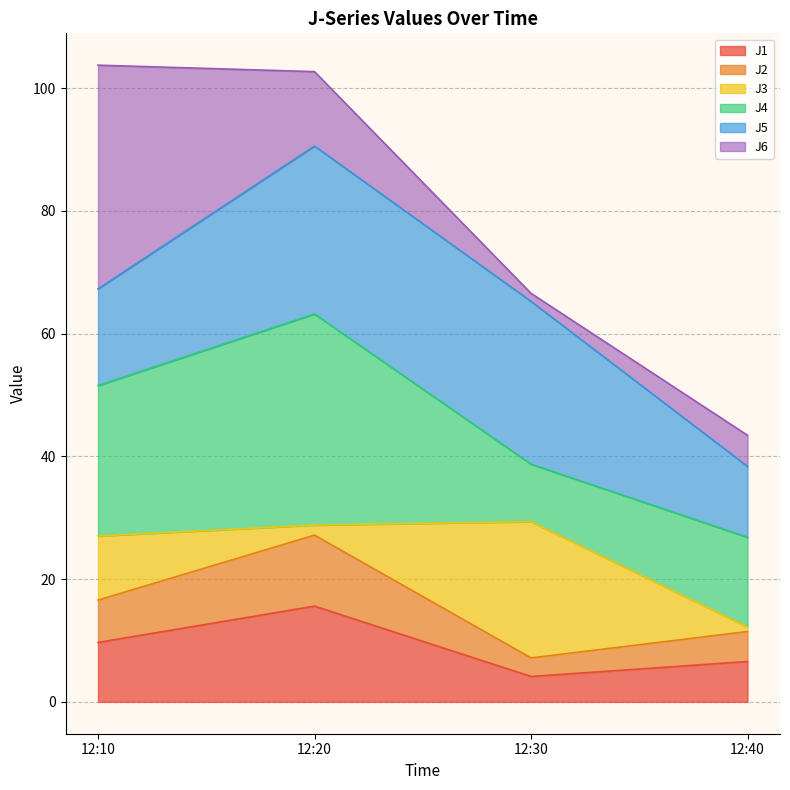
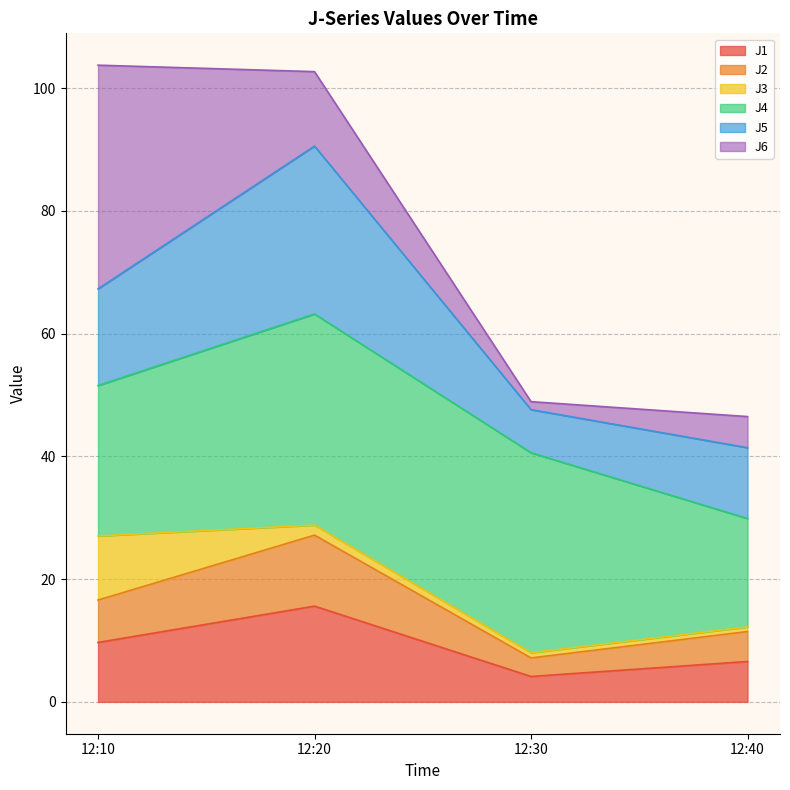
  {
    "J3": {
      "12:10": 10,
      "12:20": 2,
-     "12:30": 22,
+     "12:30": 1,
      "12:40": 1
    },
    "J4": {
      "12:10": 25,
      "12:20": 34,
-     "12:30": 9,
-     "12:40": 15
+     "12:30": 33,
+     "12:40": 18
    },
    "J5": {
      "12:10": 16,
      "12:20": 27,
-     "12:30": 27,
+     "12:30": 7,
      "12:40": 12
    },
    "J6": {
      "12:10": 36,
      "12:20": 12,
      "12:30": 1,
      "12:40": 5
    }
  }
